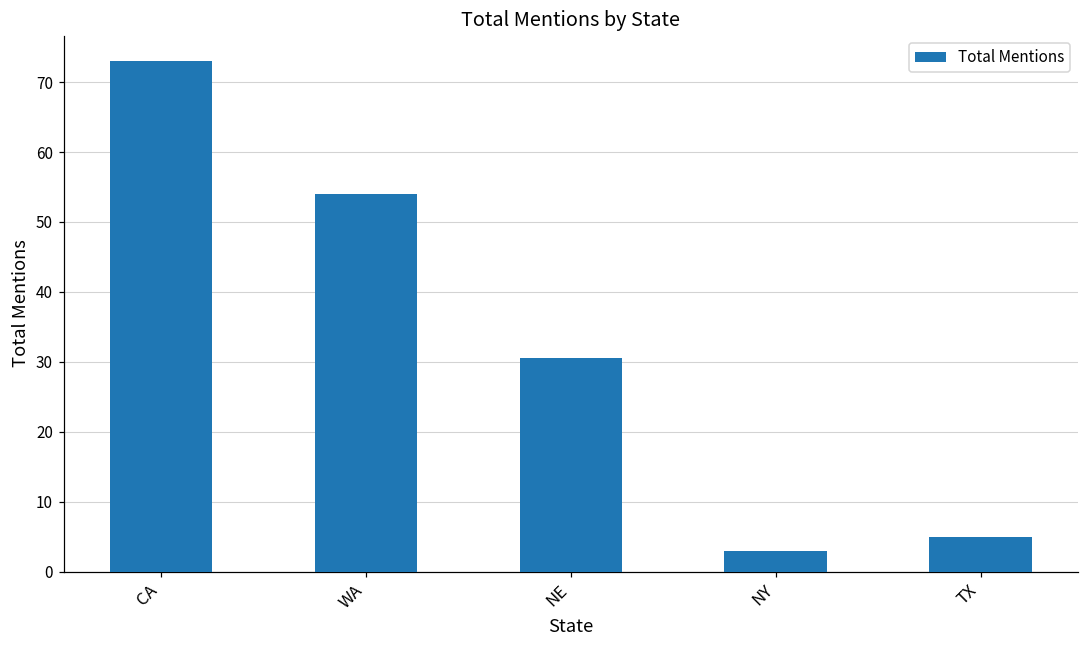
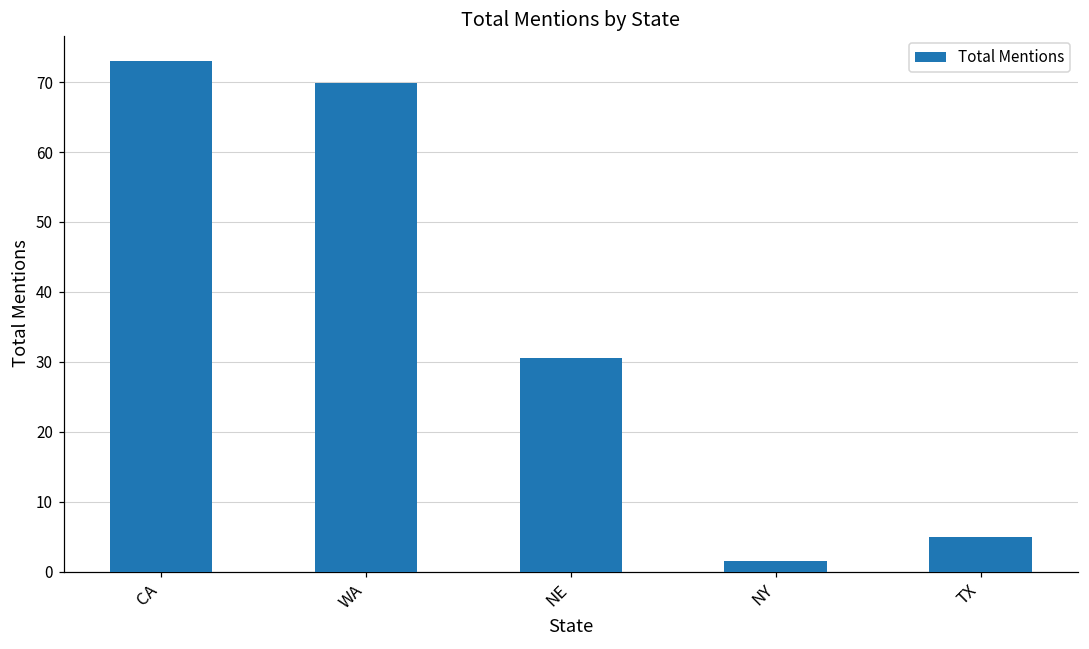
  {
    "CA": 73,
-   "WA": 54,
+   "WA": 70,
    "NE": 31,
-   "NY": 3,
+   "NY": 2,
    "TX": 5
  }
